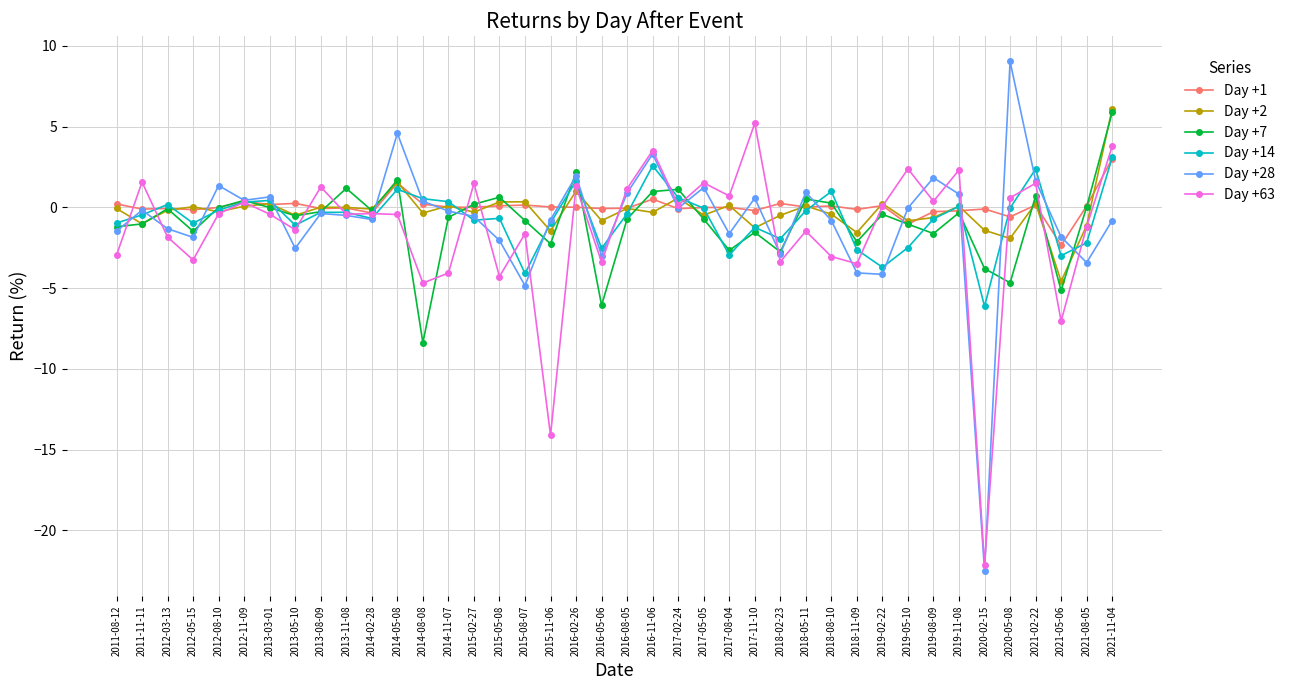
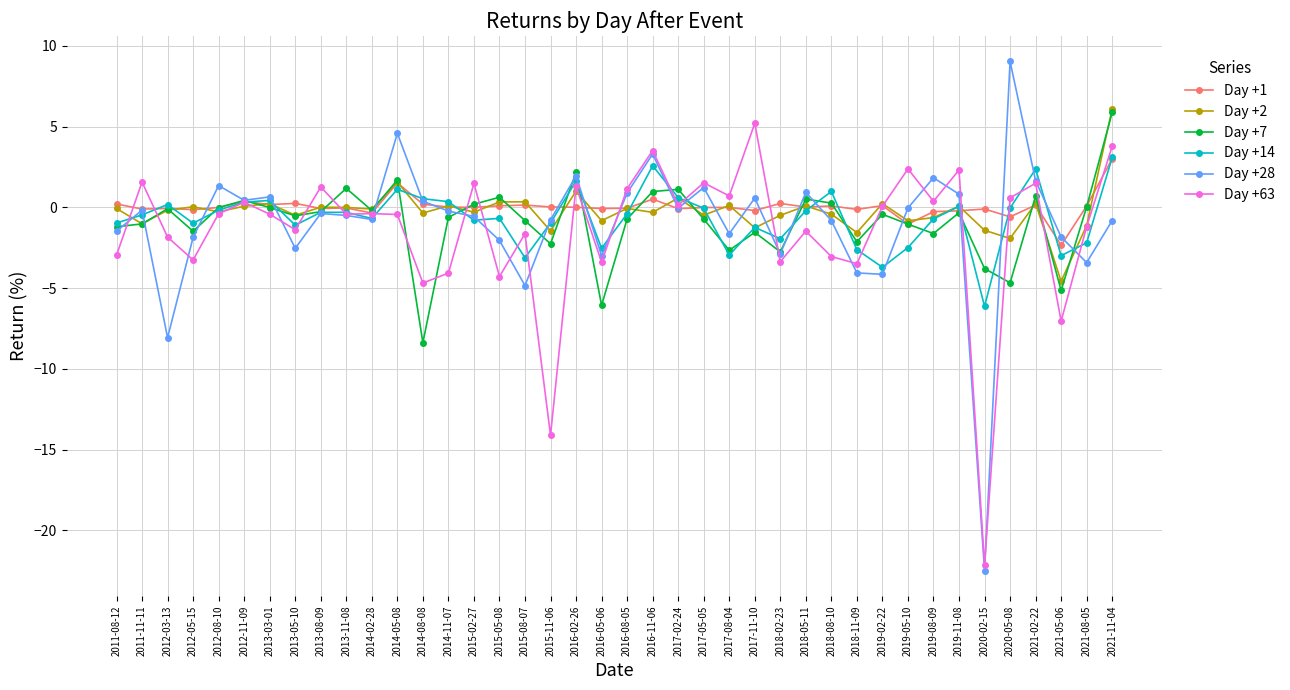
  {
    "Day +1": {
      "2011-08-12": 0.2,
      "2012-05-15": -0.1,
      "2013-05-10": 0.2,
      "2014-08-08": 0.2,
      "2015-02-27": 0.0,
      "2015-05-08": 0.1,
      "2015-08-07": 0.1,
      "2015-11-06": 0.0,
      "2016-02-26": 0.0,
      "2016-05-06": -0.1,
      "2016-11-06": 0.5,
      "2017-11-10": -0.2,
      "2018-02-23": 0.2,
      "2018-08-10": 0.1,
      "2018-11-09": -0.1,
      "2019-08-09": -0.3,
      "2020-02-15": -0.1,
      "2020-05-08": -0.6,
      "2021-05-06": -2.3
    },
    "Day +2": {
      "2011-08-12": -0.1,
      "2012-05-15": 0.0,
      "2012-11-09": 0.1,
      "2014-08-08": -0.4,
      "2015-02-27": -0.3,
      "2015-05-08": 0.3,
      "2015-08-07": 0.3,
      "2015-11-06": -1.5,
      "2016-02-26": 1.0,
      "2016-05-06": -0.8,
      "2016-11-06": -0.3,
      "2017-05-05": -0.5,
      "2018-02-23": -0.5,
      "2018-08-10": -0.4,
      "2018-11-09": -1.6,
      "2019-05-10": -0.8,
      "2020-02-15": -1.4,
      "2020-05-08": -1.9,
      "2021-05-06": -4.6,
      "2021-11-04": 6.1
    },
    "Day +7": {
      "2011-08-12": -1.2,
      "2012-05-15": -1.5,
      "2013-03-01": 0.0,
      "2013-11-08": 1.2,
      "2014-08-08": -8.4,
      "2014-11-07": -0.6,
      "2015-02-27": 0.2,
      "2015-05-08": 0.6,
      "2015-08-07": -0.8,
      "2015-11-06": -2.3,
      "2016-02-26": 2.2,
      "2016-05-06": -6.1,
      "2016-08-05": -0.7,
      "2016-11-06": 1.0,
      "2017-02-24": 1.1,
      "2017-05-05": -0.7,
      "2017-08-04": -2.7,
      "2017-11-10": -1.5,
      "2018-05-11": 0.5,
      "2018-08-10": 0.3,
      "2018-11-09": -2.1,
      "2019-02-22": -0.4,
      "2019-08-09": -1.6,
      "2020-02-15": -3.8,
      "2020-05-08": -4.7,
      "2021-02-22": 0.7,
      "2021-05-06": -5.1,
      "2021-11-04": 5.9
    },
    "Day +14": {
      "2011-08-12": -1.0,
      "2011-11-11": -0.5,
      "2012-03-13": 0.2,
      "2012-05-15": -1.0,
      "2013-03-01": 0.4,
      "2013-05-10": -1.1,
      "2014-05-08": 1.1,
      "2014-08-08": 0.5,
      "2014-11-07": 0.4,
      "2015-02-27": -0.8,
      "2015-05-08": -0.7,
-     "2015-08-07": -4.1,
+     "2015-08-07": -3.1,
      "2015-11-06": -1.0,
      "2016-02-26": 1.6,
      "2016-05-06": -2.5,
      "2016-08-05": -0.4,
      "2016-11-06": 2.6,
      "2017-08-04": -3.0,
      "2018-02-23": -1.9,
      "2018-05-11": -0.2,
      "2018-08-10": 1.0,
      "2018-11-09": -2.6,
      "2019-02-22": -3.7,
      "2019-05-10": -2.5,
      "2020-02-15": -6.1,
      "2020-05-08": 0.0,
      "2021-02-22": 2.4,
      "2021-05-06": -3.0,
      "2021-08-05": -2.2
    },
    "Day +28": {
      "2011-08-12": -1.5,
-     "2012-03-13": -1.3,
+     "2012-03-13": -8.1,
      "2012-05-15": -1.9,
      "2012-08-10": 1.3,
      "2013-03-01": 0.6,
      "2013-05-10": -2.5,
      "2014-05-08": 4.6,
      "2014-08-08": 0.4,
      "2014-11-07": -0.2,
      "2015-02-27": -0.6,
      "2015-05-08": -2.0,
      "2015-08-07": -4.8,
      "2015-11-06": -0.8,
      "2016-02-26": 1.9,
      "2016-05-06": -3.0,
      "2016-08-05": 0.9,
      "2016-11-06": 3.3,
      "2017-05-05": 1.2,
      "2017-08-04": -1.6,
      "2017-11-10": 0.6,
      "2018-05-11": 0.9,
      "2018-08-10": -0.8,
      "2018-11-09": -4.1,
      "2019-02-22": -4.1,
      "2019-05-10": 0.0,
      "2019-08-09": 1.8,
      "2019-11-08": 0.8,
      "2020-02-15": -22.5,
      "2020-05-08": 9.0,
      "2021-05-06": -1.8,
      "2021-08-05": -3.4,
      "2021-11-04": -0.8
    },
    "Day +63": {
      "2011-08-12": -3.0,
      "2011-11-11": 1.6,
      "2012-03-13": -1.8,
      "2012-05-15": -3.3,
      "2013-03-01": -0.4,
      "2013-05-10": -1.4,
      "2013-08-09": 1.3,
      "2014-05-08": -0.4,
      "2014-08-08": -4.7,
      "2014-11-07": -4.1,
      "2015-02-27": 1.5,
      "2015-05-08": -4.3,
      "2015-08-07": -1.6,
      "2015-11-06": -14.1,
      "2016-02-26": 1.3,
      "2016-05-06": -3.4,
      "2016-08-05": 1.2,
      "2016-11-06": 3.5,
      "2017-02-24": 0.1,
      "2017-05-05": 1.5,
      "2017-08-04": 0.7,
      "2017-11-10": 5.2,
      "2018-02-23": -3.4,
      "2018-05-11": -1.5,
      "2018-08-10": -3.0,
      "2018-11-09": -3.5,
      "2019-05-10": 2.4,
      "2019-08-09": 0.4,
      "2019-11-08": 2.3,
      "2020-02-15": -22.1,
      "2020-05-08": 0.6,
      "2021-05-06": -7.0,
      "2021-11-04": 3.8
    }
  }
